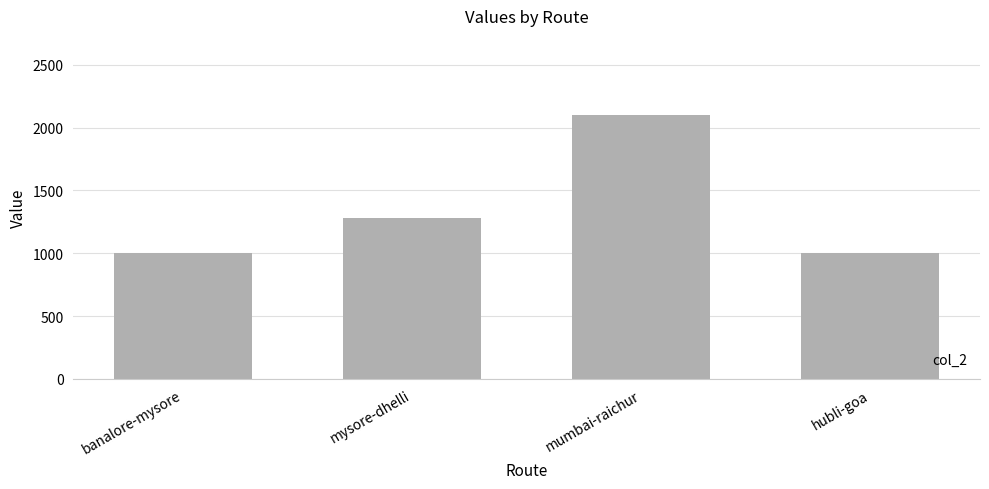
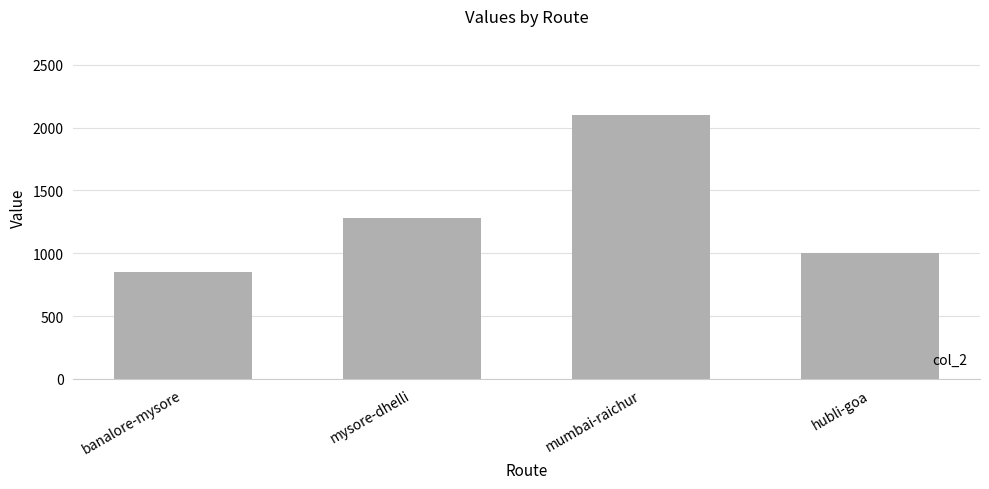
  {
-   "banalore-mysore": 1000,
+   "banalore-mysore": 850,
    "mysore-dhelli": 1280,
    "mumbai-raichur": 2100,
    "hubli-goa": 1000
  }
